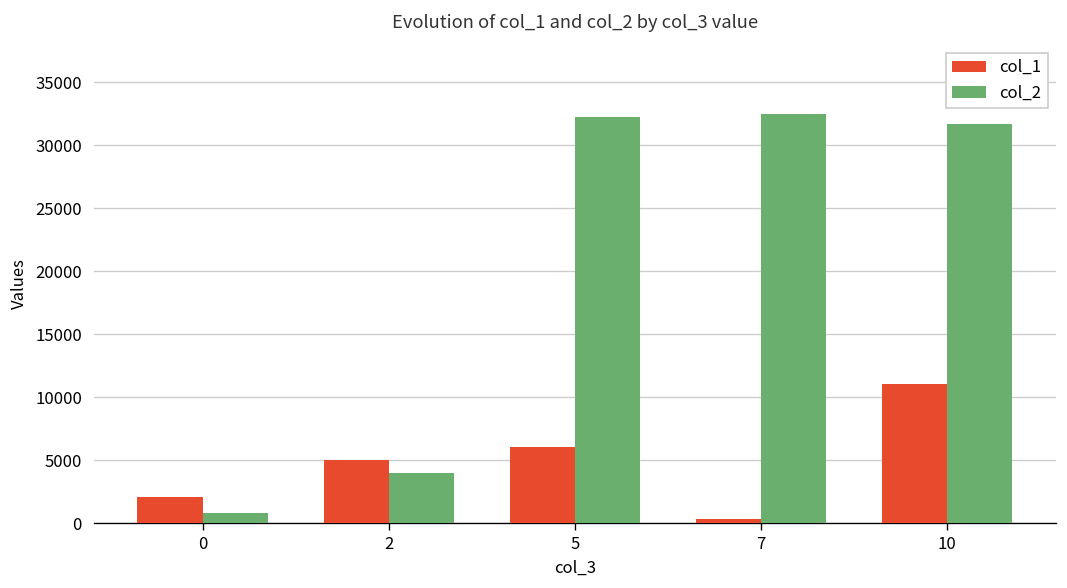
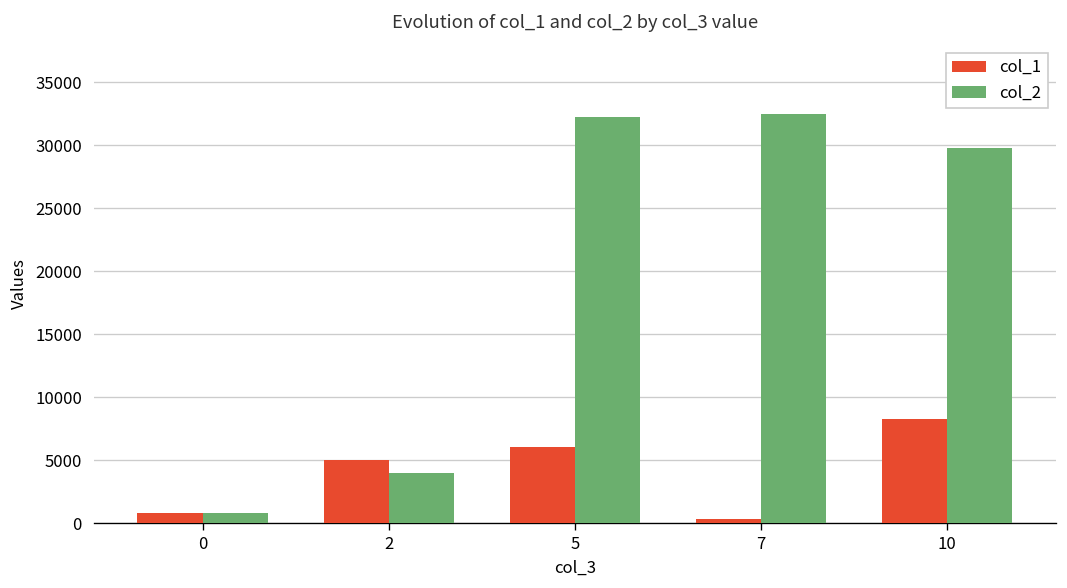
  {
    "col_1": {
-     "0": 2100,
+     "0": 800,
      "2": 5000,
      "5": 6000,
      "7": 400,
-     "10": 11000
+     "10": 8300
    },
    "col_2": {
      "0": 800,
      "2": 4000,
      "5": 32200,
      "7": 32500,
-     "10": 31700
+     "10": 29800
    }
  }
